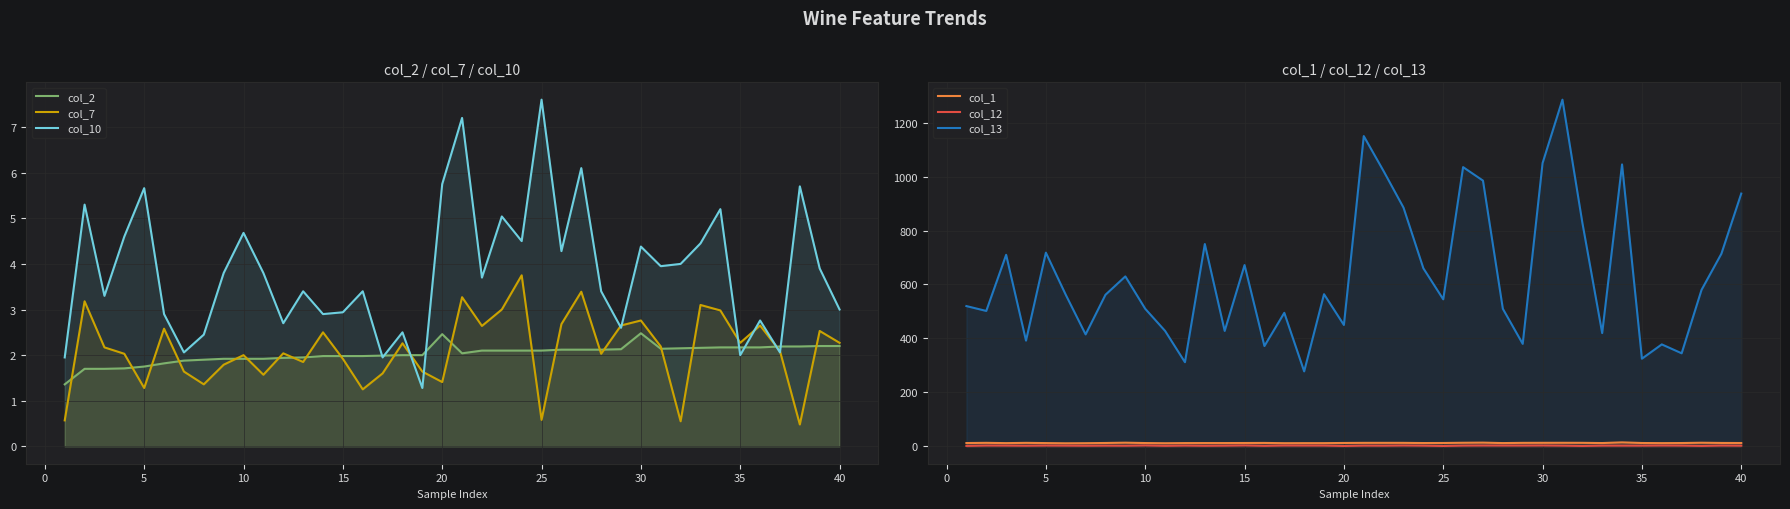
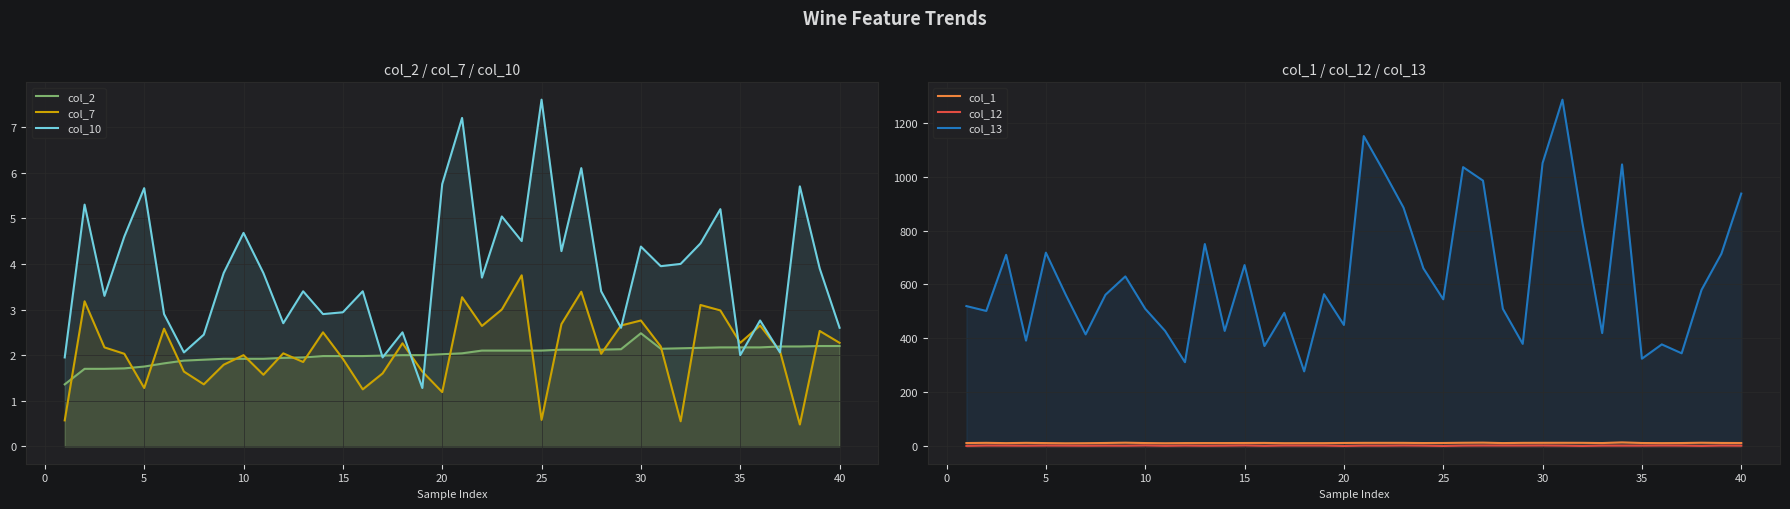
  {
    "col_2 / col_7 / col_10": {
      "col_2": {
        "5": 1.8,
        "10": 1.9,
        "15": 2.0,
-       "20": 2.5,
+       "20": 2.0,
        "25": 2.1,
        "30": 2.5,
        "35": 2.2,
        "40": 2.2
      },
      "col_7": {
        "5": 1.3,
        "10": 2.0,
        "15": 1.9,
-       "20": 1.4,
+       "20": 1.2,
        "25": 0.6,
        "30": 2.8,
        "35": 2.3,
        "40": 2.3
      },
      "col_10": {
        "5": 5.7,
        "10": 4.7,
        "15": 2.9,
        "20": 5.8,
        "25": 7.6,
        "30": 4.4,
        "35": 2.0,
-       "40": 3.0
+       "40": 2.6
      }
    },
    "col_1 / col_12 / col_13": {
      "col_13": {
        "5": 720,
        "10": 510,
        "15": 670,
        "20": 450,
        "25": 550,
        "30": 1050,
        "35": 330,
        "40": 940
      }
    }
  }
